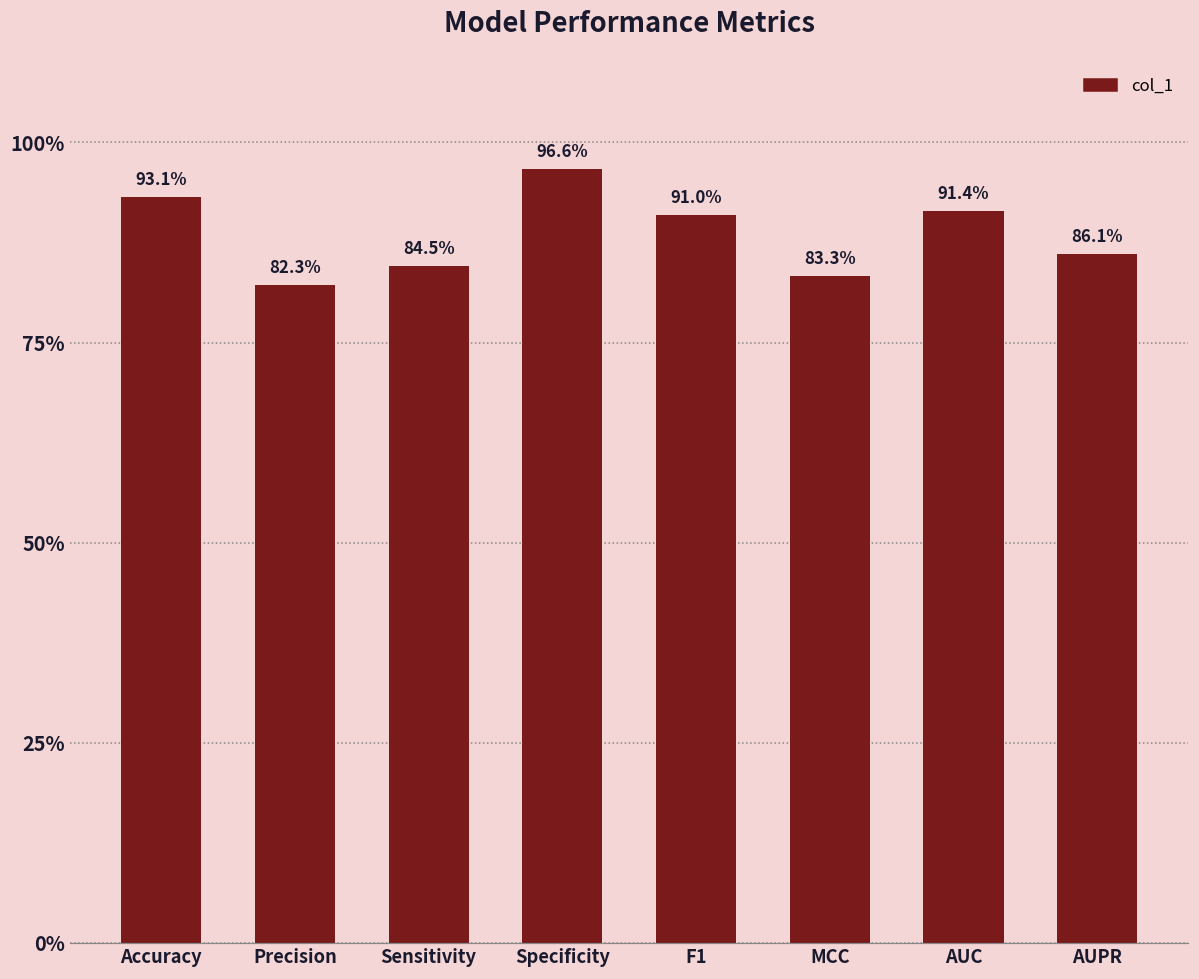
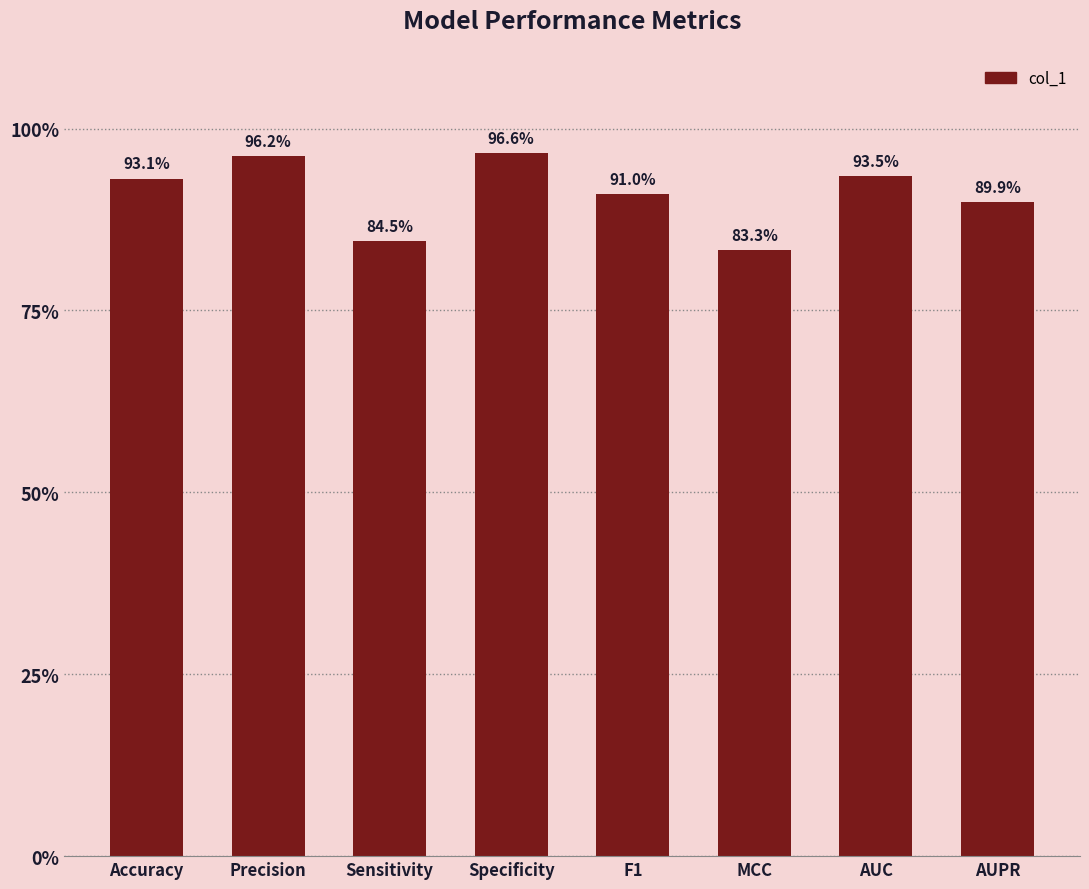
  {
    "Accuracy": "93.1%",
-   "Precision": "82.3%",
+   "Precision": "96.2%",
    "Sensitivity": "84.5%",
    "Specificity": "96.6%",
    "F1": "91.0%",
    "MCC": "83.3%",
-   "AUC": "91.4%",
-   "AUPR": "86.1%"
+   "AUC": "93.5%",
+   "AUPR": "89.9%"
  }
